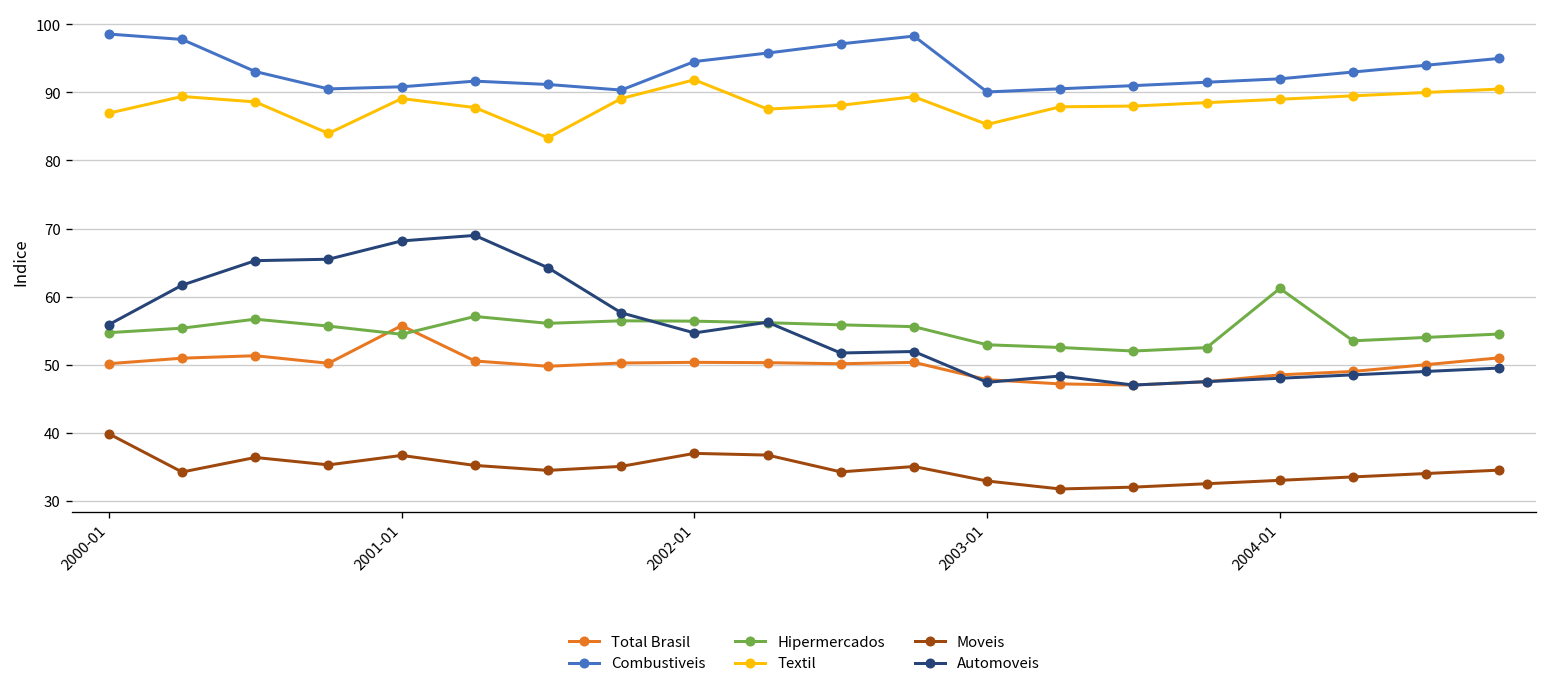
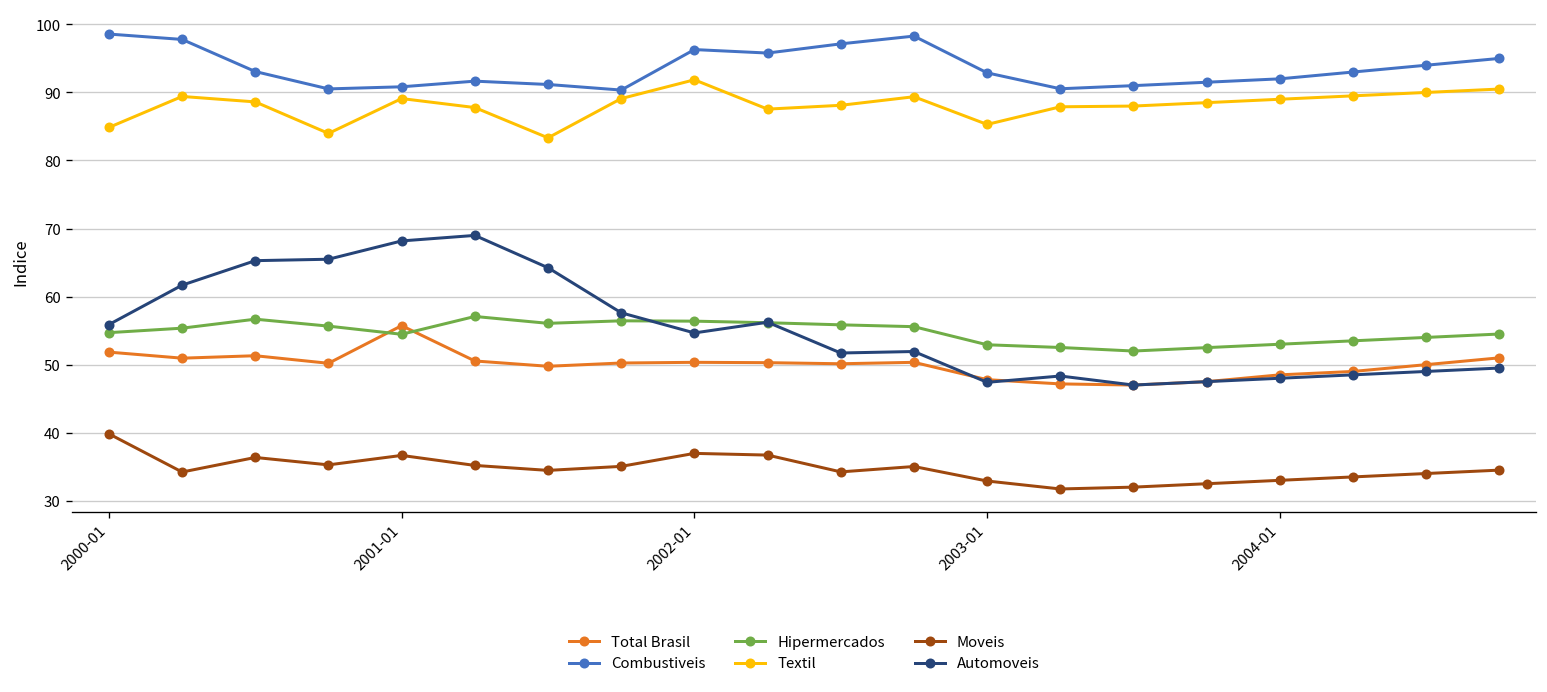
  {
    "Total Brasil": {
-     "2000-01": 50,
+     "2000-01": 52,
      "2001-01": 56,
      "2002-01": 50,
      "2004-01": 49
    },
    "Combustiveis": {
      "2000-01": 99,
      "2001-01": 91,
-     "2002-01": 95,
-     "2003-01": 90,
+     "2002-01": 96,
+     "2003-01": 93,
      "2004-01": 92
    },
    "Hipermercados": {
      "2000-01": 55,
      "2001-01": 54,
      "2002-01": 56,
      "2003-01": 53,
-     "2004-01": 61
+     "2004-01": 53
    },
    "Textil": {
-     "2000-01": 87,
+     "2000-01": 85,
      "2001-01": 89,
      "2002-01": 92,
      "2003-01": 85,
      "2004-01": 89
    },
    "Moveis": {
      "2000-01": 40,
      "2001-01": 37,
      "2002-01": 37,
      "2003-01": 33,
      "2004-01": 33
    },
    "Automoveis": {
      "2000-01": 56,
      "2001-01": 68,
      "2002-01": 55,
      "2004-01": 48
    }
  }
